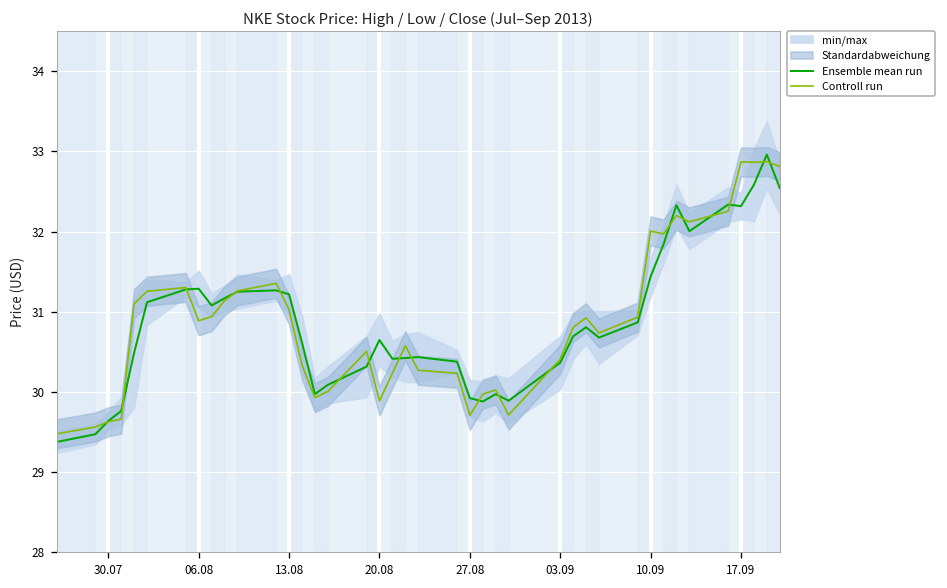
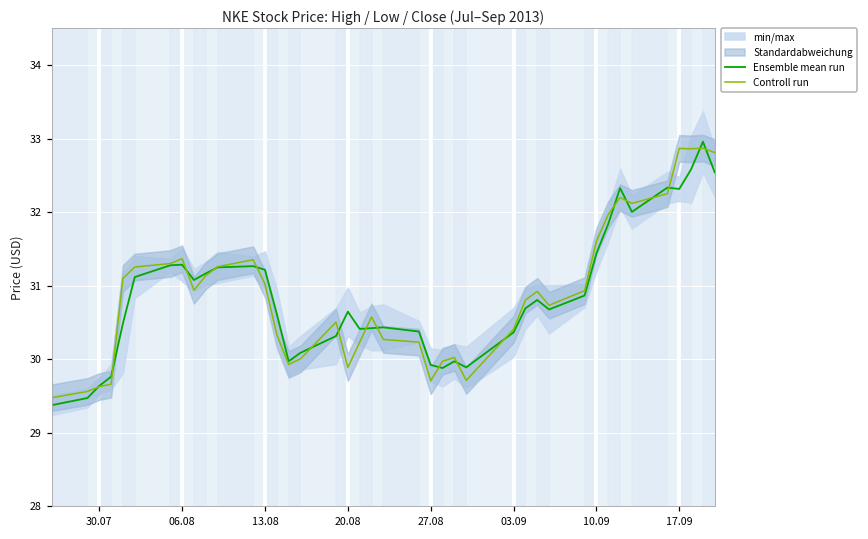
  {
    "Ensemble mean run": {
      "06.08": 31.3,
      "20.08": 30.6,
      "03.09": 30.4,
      "10.09": 31.4,
      "17.09": 32.3
    },
    "Controll run": {
-     "06.08": 30.9,
+     "06.08": 31.4,
      "13.08": 31.0,
      "20.08": 29.9,
      "27.08": 29.7,
      "03.09": 30.4,
-     "10.09": 32.0,
+     "10.09": 31.6,
      "17.09": 32.9
    }
  }
